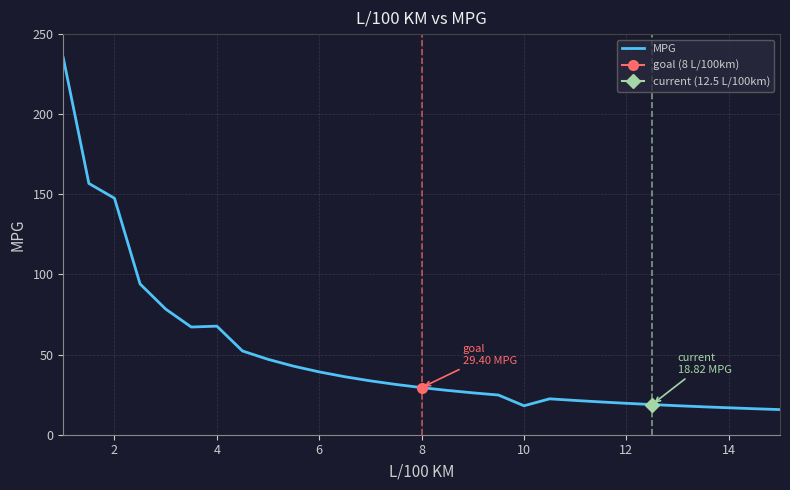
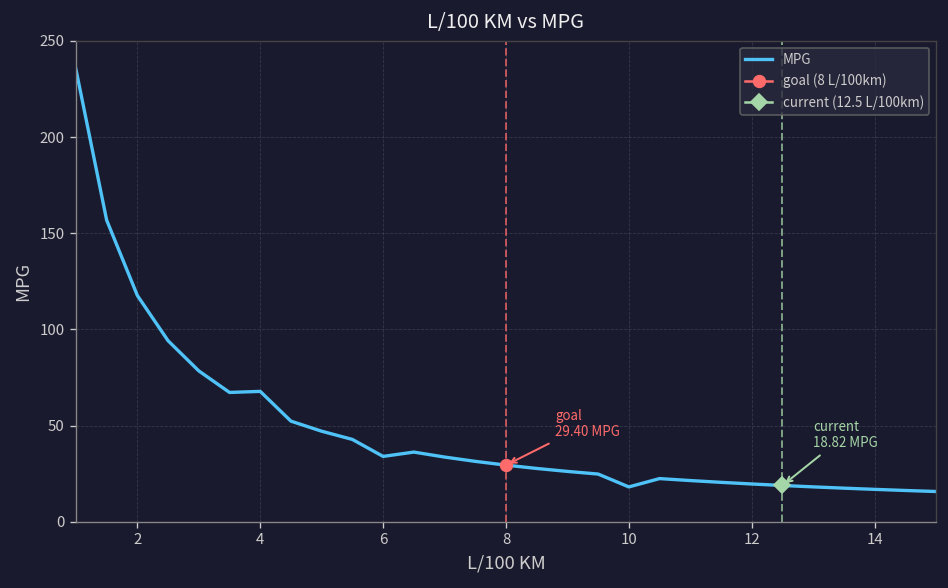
  {
    "MPG": {
-     "2": 148,
+     "2": 118,
      "4": 68,
-     "6": 39,
+     "6": 34,
      "10": 18,
      "12": 20,
      "14": 17
    }
  }
